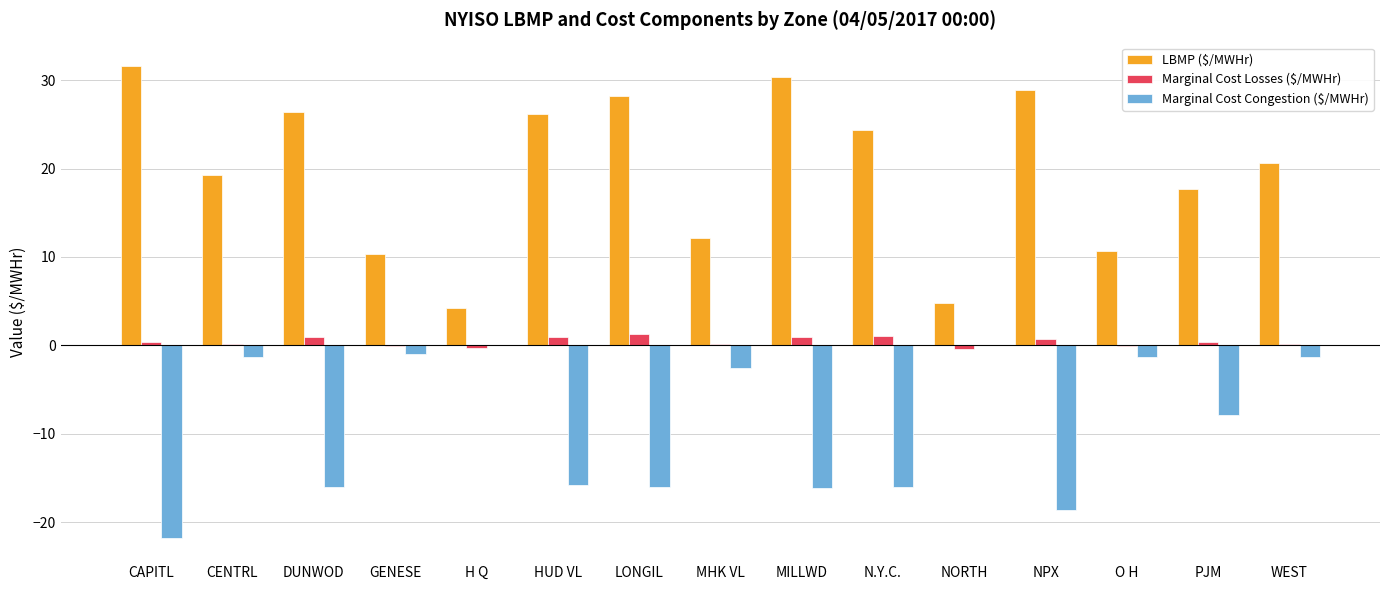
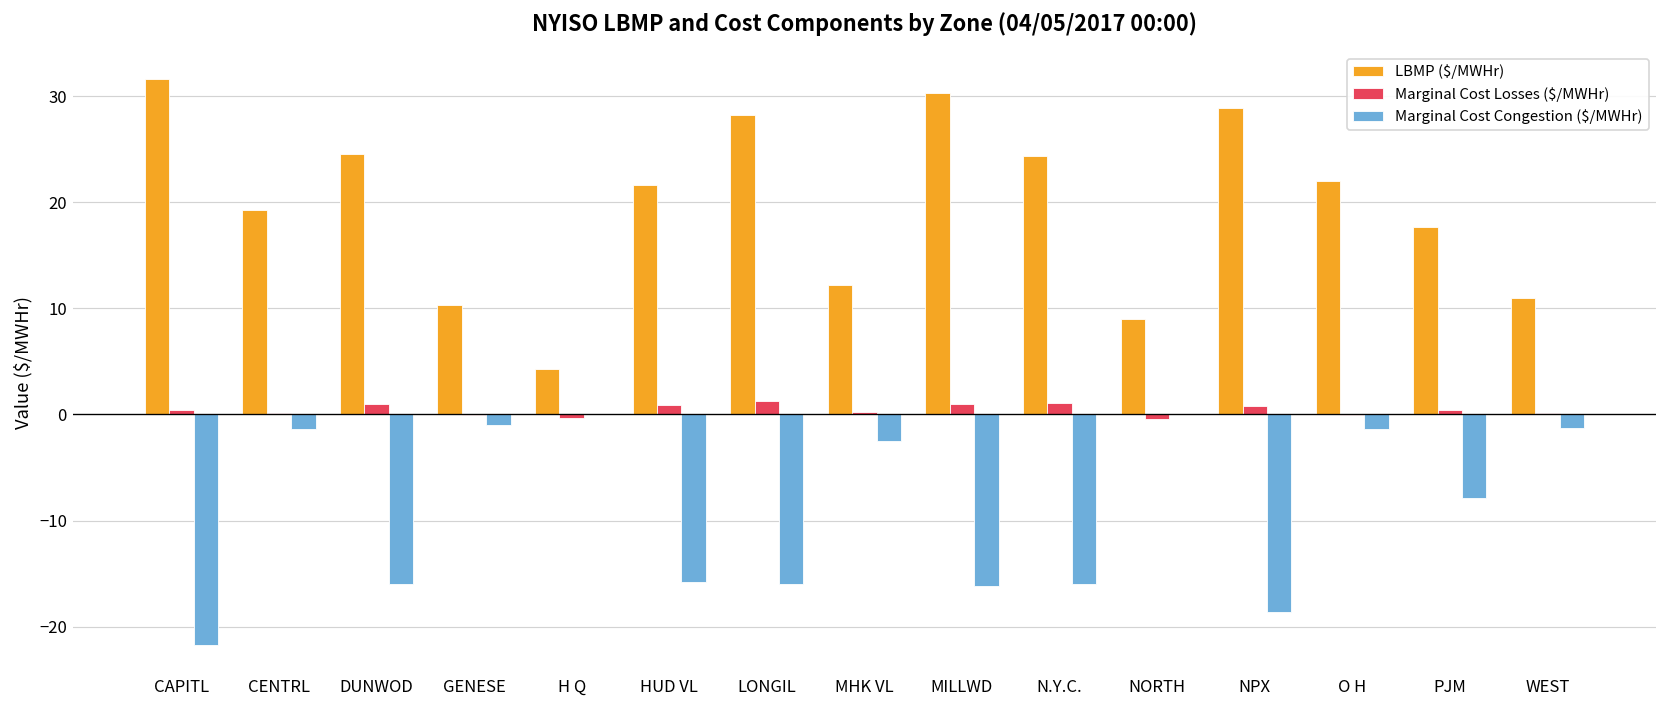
  {
    "LBMP ($/MWHr)": {
      "CAPITL": 32,
      "CENTRL": 19,
-     "DUNWOD": 26,
+     "DUNWOD": 25,
      "GENESE": 10,
      "H Q": 4,
-     "HUD VL": 26,
+     "HUD VL": 22,
      "LONGIL": 28,
      "MHK VL": 12,
      "MILLWD": 30,
      "N.Y.C.": 24,
-     "NORTH": 5,
+     "NORTH": 9,
      "NPX": 29,
-     "O H": 11,
+     "O H": 22,
      "PJM": 18,
-     "WEST": 21
+     "WEST": 11
    },
    "Marginal Cost Losses ($/MWHr)": {
      "CAPITL": 0,
      "DUNWOD": 1,
      "H Q": 0,
      "HUD VL": 1,
      "LONGIL": 1,
      "MILLWD": 1,
      "N.Y.C.": 1,
      "NORTH": 0,
      "NPX": 1,
      "PJM": 0
    },
    "Marginal Cost Congestion ($/MWHr)": {
      "CAPITL": -22,
      "CENTRL": -1,
      "DUNWOD": -16,
      "GENESE": -1,
      "H Q": 0,
      "HUD VL": -16,
      "LONGIL": -16,
      "MHK VL": -3,
      "MILLWD": -16,
      "N.Y.C.": -16,
      "NORTH": 0,
      "NPX": -19,
      "O H": -1,
      "PJM": -8,
      "WEST": -1
    }
  }
